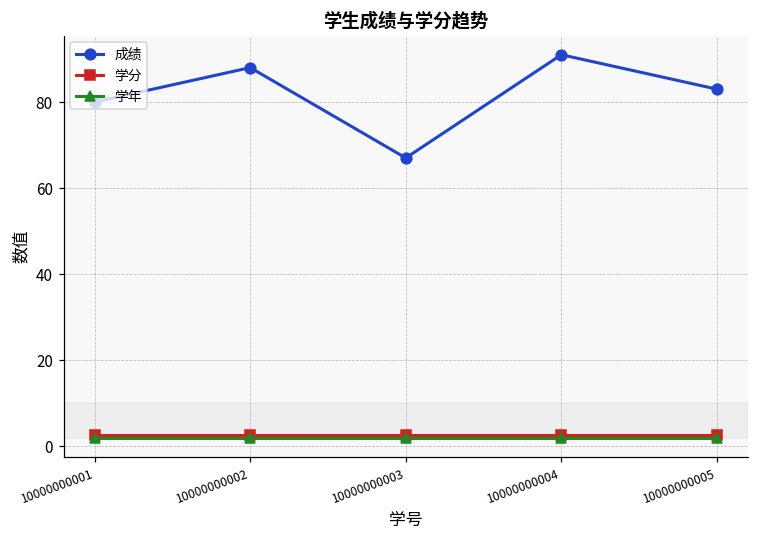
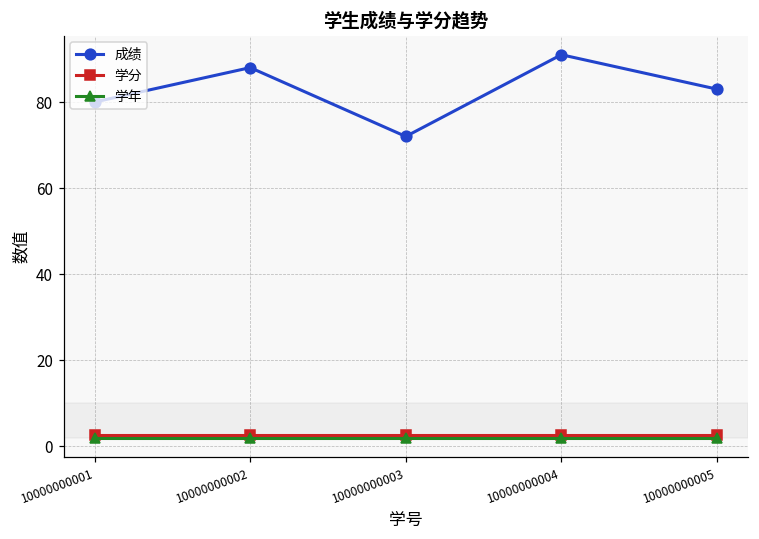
  {
    "成绩": {
      "10000000002": 88,
-     "10000000003": 67,
+     "10000000003": 72,
      "10000000004": 91,
      "10000000005": 83
    }
  }
